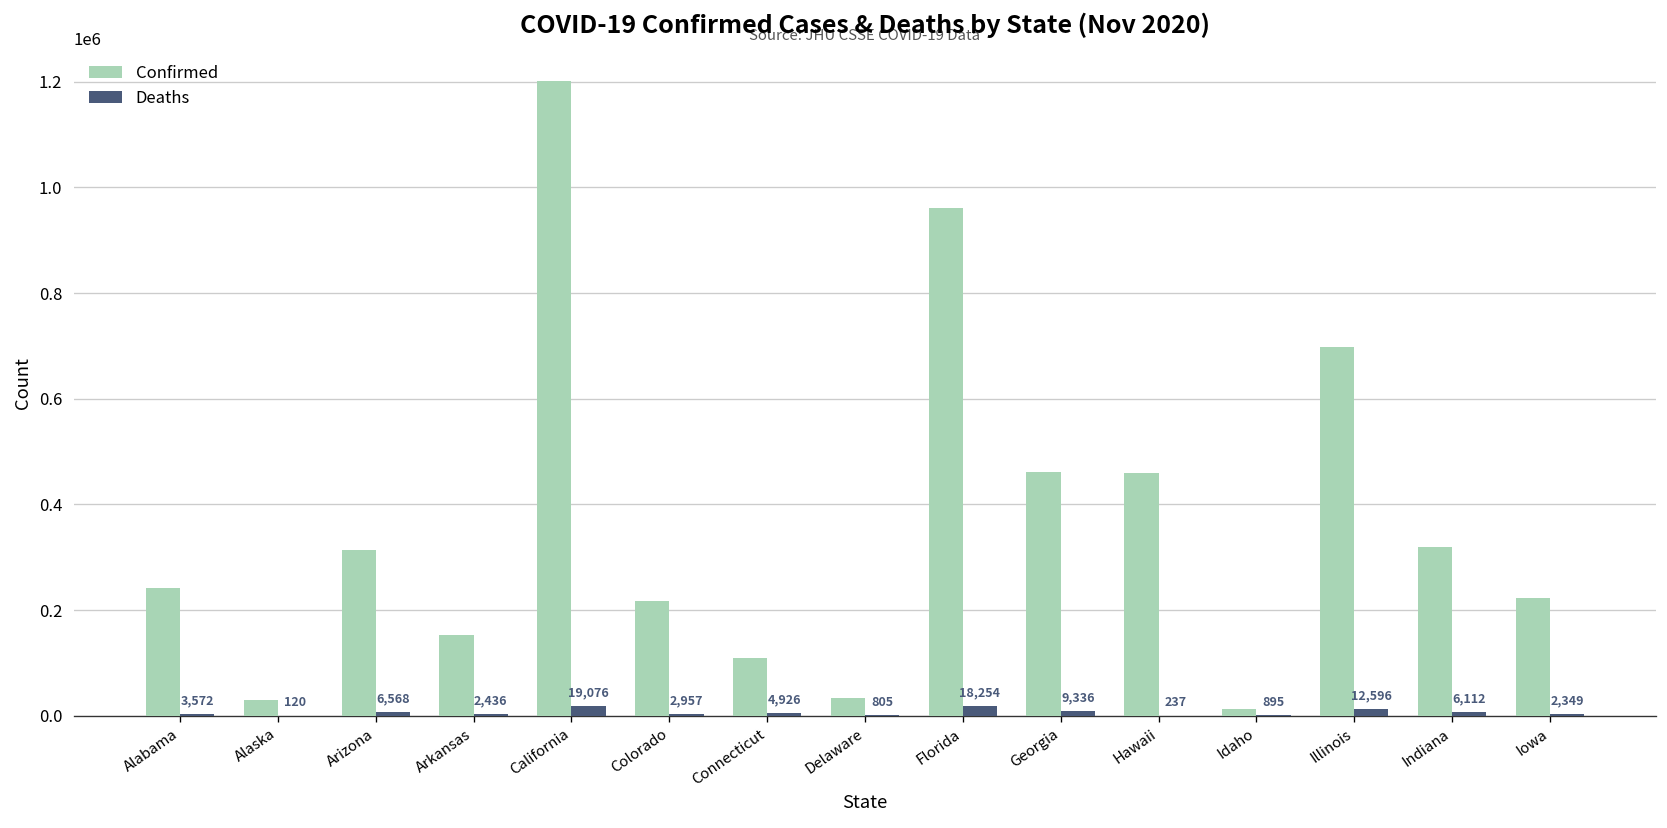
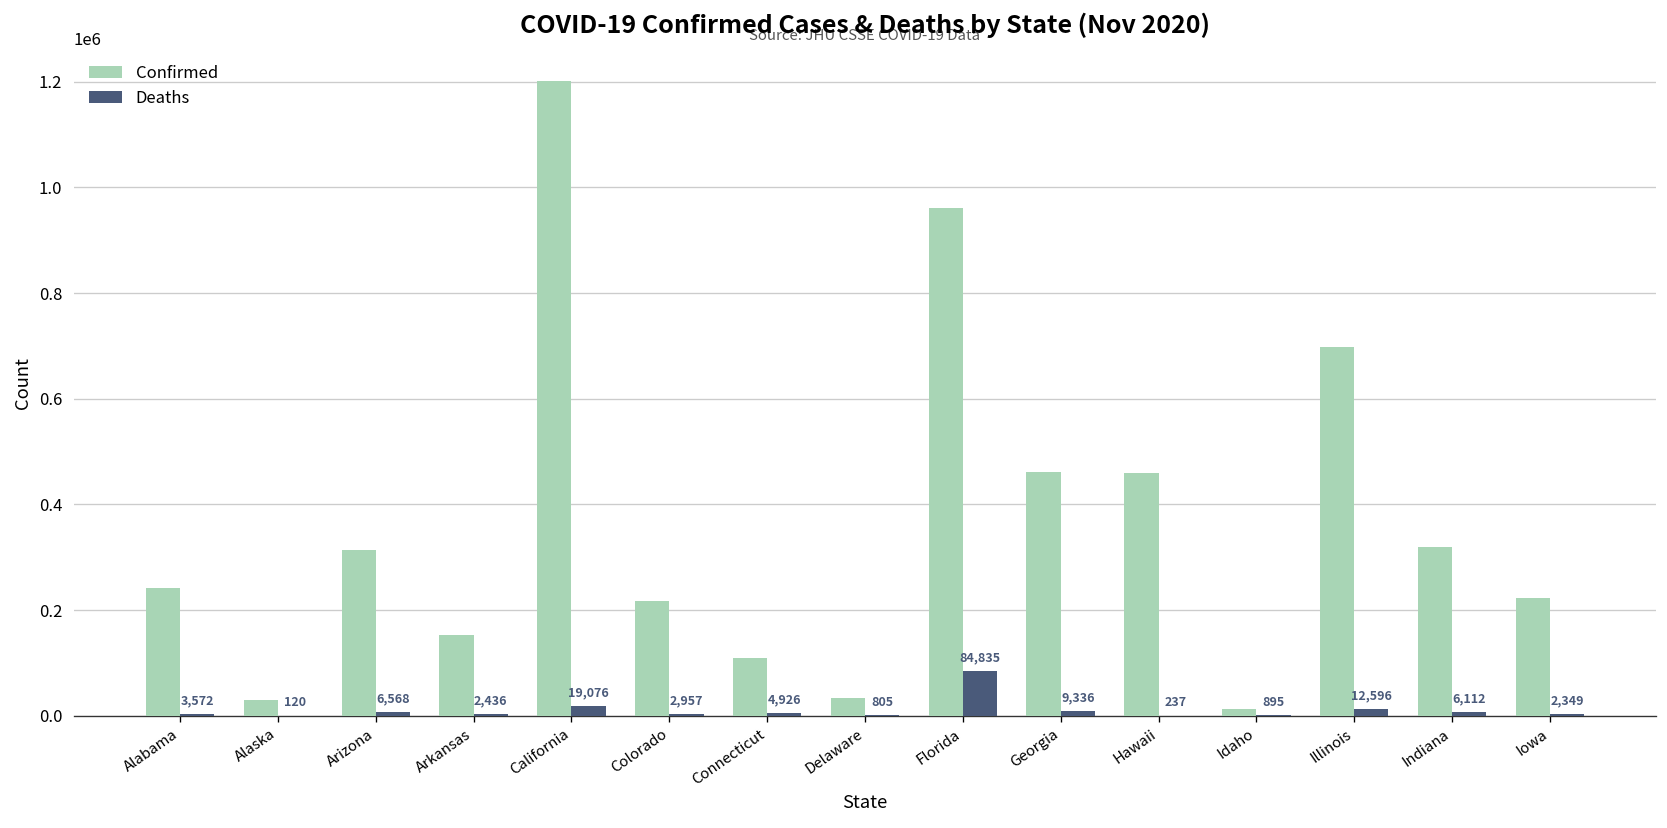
  {
    "Confirmed": {
      "Alabama": "240000",
      "Alaska": "30000",
      "Arizona": "310000",
      "Arkansas": "150000",
      "California": "1200000",
      "Colorado": "220000",
      "Connecticut": "110000",
      "Delaware": "30000",
      "Florida": "960000",
      "Georgia": "460000",
      "Hawaii": "460000",
      "Idaho": "10000",
      "Illinois": "700000",
      "Indiana": "320000",
      "Iowa": "220000"
    },
    "Deaths": {
      "Alabama": "3,572",
      "Alaska": "120",
      "Arizona": "6,568",
      "Arkansas": "2,436",
      "California": "19,076",
      "Colorado": "2,957",
      "Connecticut": "4,926",
      "Delaware": "805",
-     "Florida": "18,254",
+     "Florida": "84,835",
      "Georgia": "9,336",
      "Hawaii": "237",
      "Idaho": "895",
      "Illinois": "12,596",
      "Indiana": "6,112",
      "Iowa": "2,349"
    }
  }
